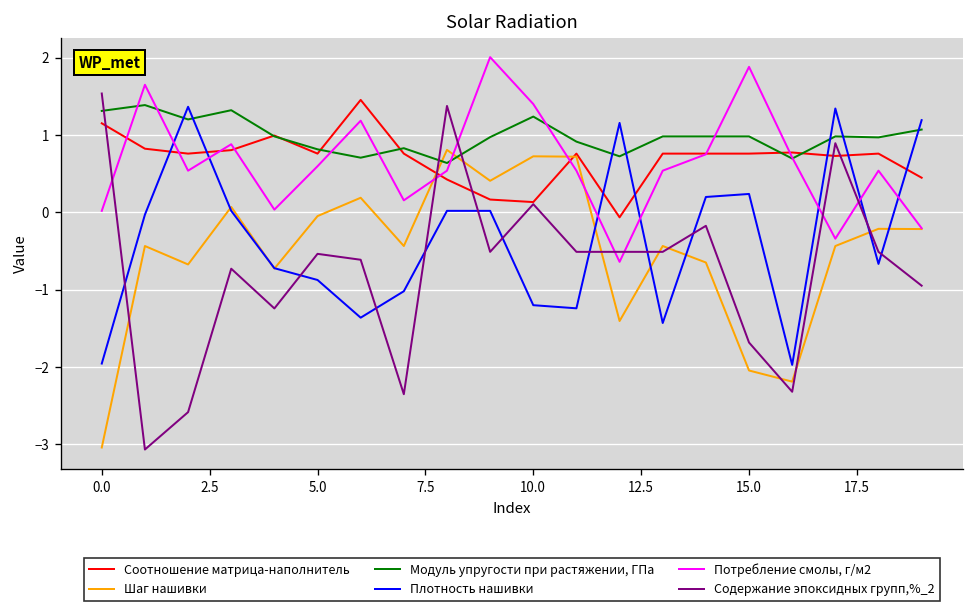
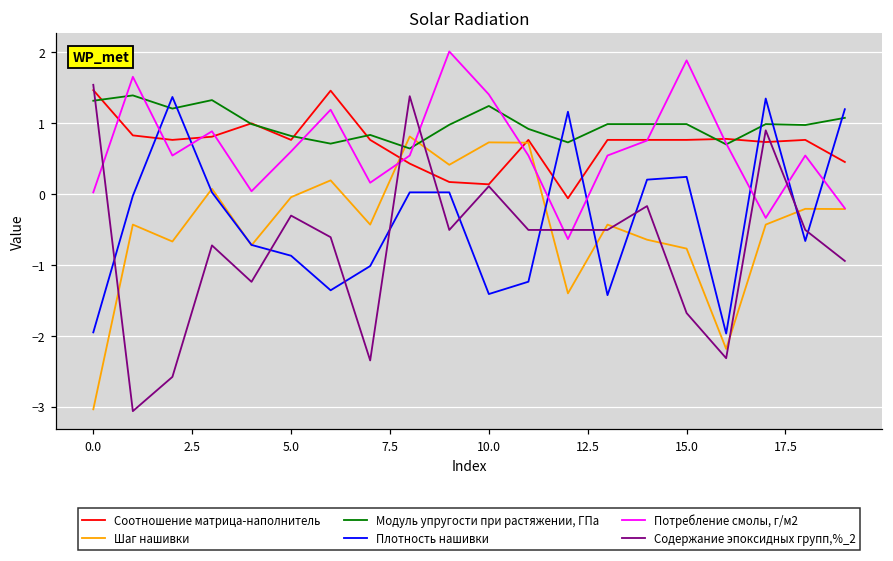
  {
    "Соотношение матрица-наполнитель": {
-     "0.0": 1.2,
+     "0.0": 1.5,
      "5.0": 0.8,
      "15.0": 0.8
    },
    "Шаг нашивки": {
      "0.0": -3.0,
      "5.0": 0.0,
      "10.0": 0.7,
-     "15.0": -2.0
+     "15.0": -0.8
    },
    "Модуль упругости при растяжении, ГПа": {
      "0.0": 1.3,
      "5.0": 0.8,
      "10.0": 1.2,
      "15.0": 1.0
    },
    "Плотность нашивки": {
      "0.0": -2.0,
      "5.0": -0.9,
-     "10.0": -1.2,
+     "10.0": -1.4,
      "15.0": 0.2
    },
    "Потребление смолы, г/м2": {
      "0.0": 0.0,
      "5.0": 0.6,
      "10.0": 1.4,
      "15.0": 1.9
    },
    "Содержание эпоксидных групп,%_2": {
      "0.0": 1.5,
-     "5.0": -0.5,
+     "5.0": -0.3,
      "15.0": -1.7
    }
  }
